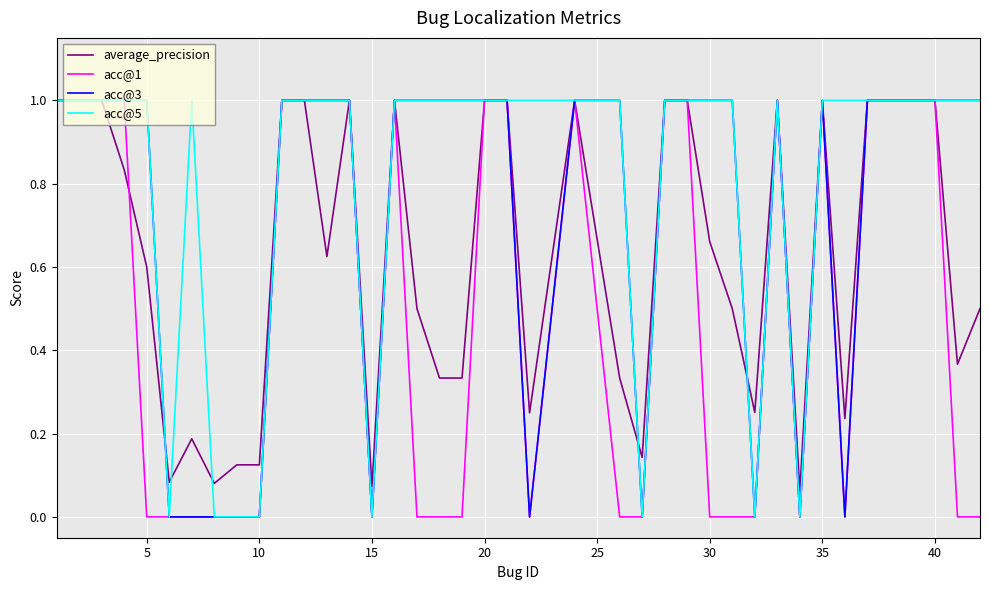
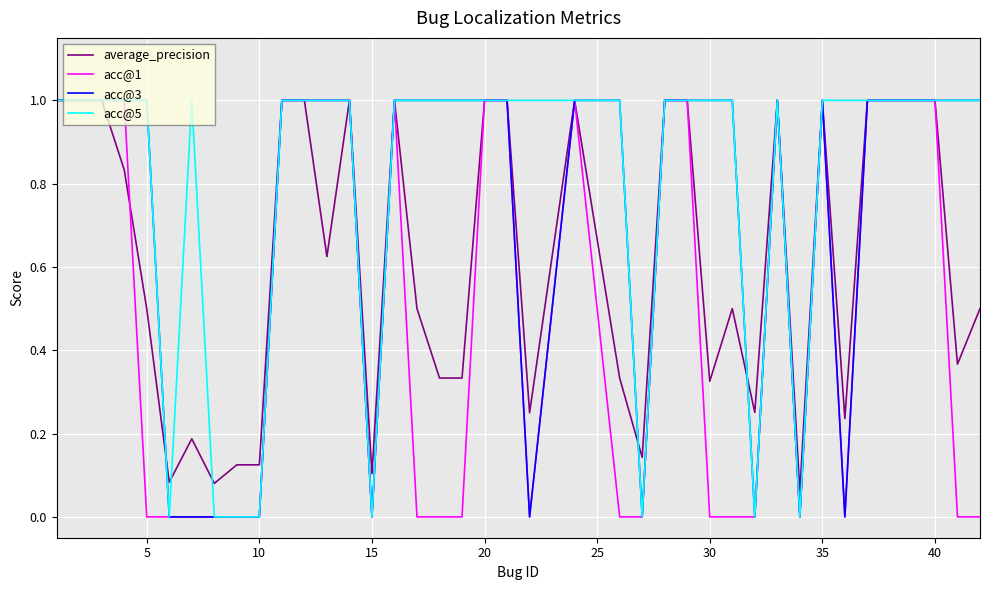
  {
    "average_precision": {
-     "5": 0.6,
+     "5": 0.5,
      "10": 0.13,
-     "15": 0.07,
-     "30": 0.66
+     "15": 0.10,
+     "30": 0.33
    },
    "acc@1": {
      "5": 0.00,
      "30": 0.00
    }
  }
